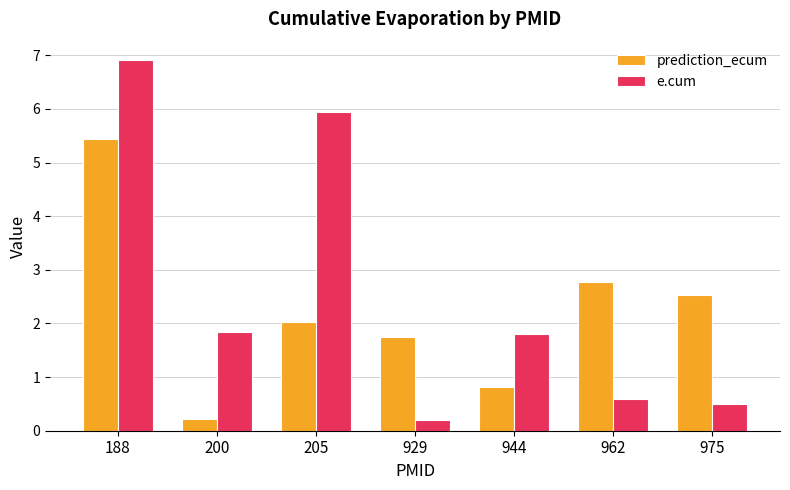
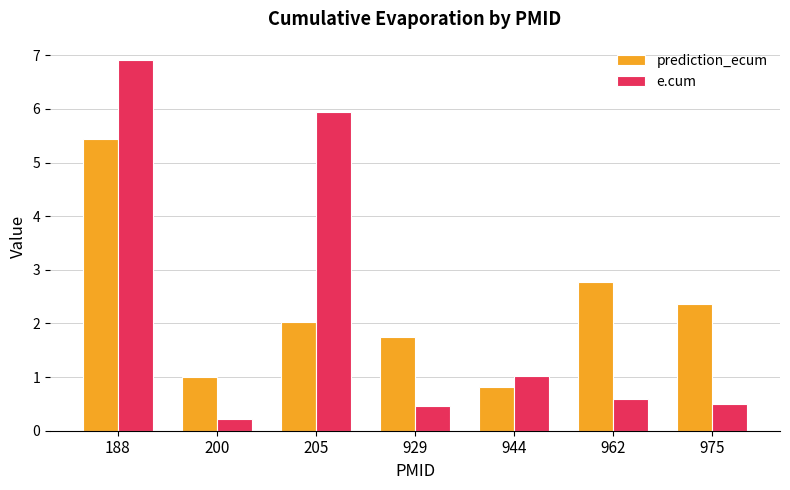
  {
    "prediction_ecum": {
      "188": 5.4,
-     "200": 0.2,
+     "200": 1.0,
      "205": 2.0,
      "929": 1.7,
      "944": 0.8,
      "962": 2.8,
-     "975": 2.5
+     "975": 2.4
    },
    "e.cum": {
      "188": 6.9,
-     "200": 1.8,
+     "200": 0.2,
      "205": 5.9,
-     "929": 0.2,
-     "944": 1.8,
+     "929": 0.5,
+     "944": 1.0,
      "962": 0.6,
      "975": 0.5
    }
  }
